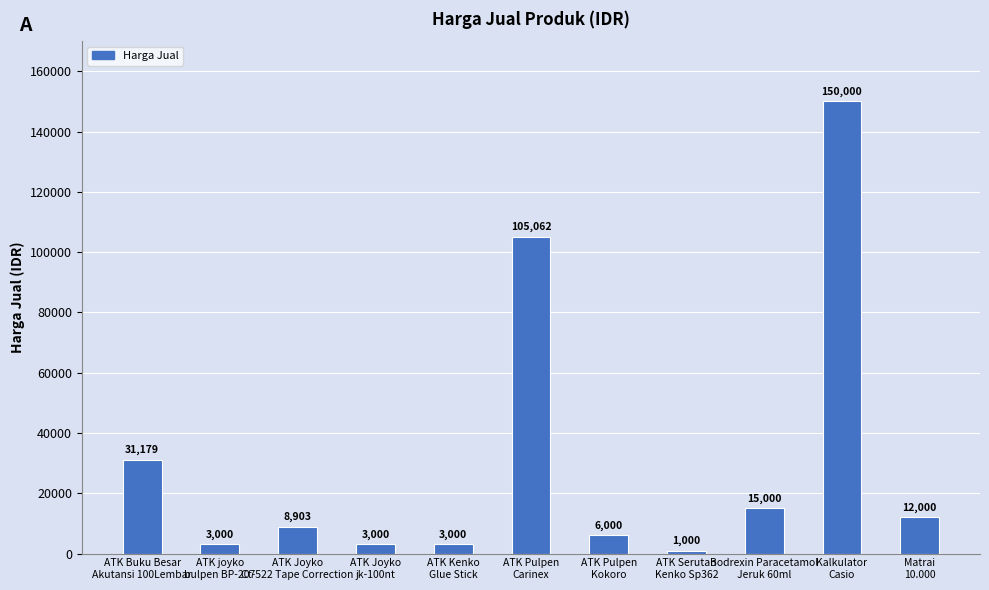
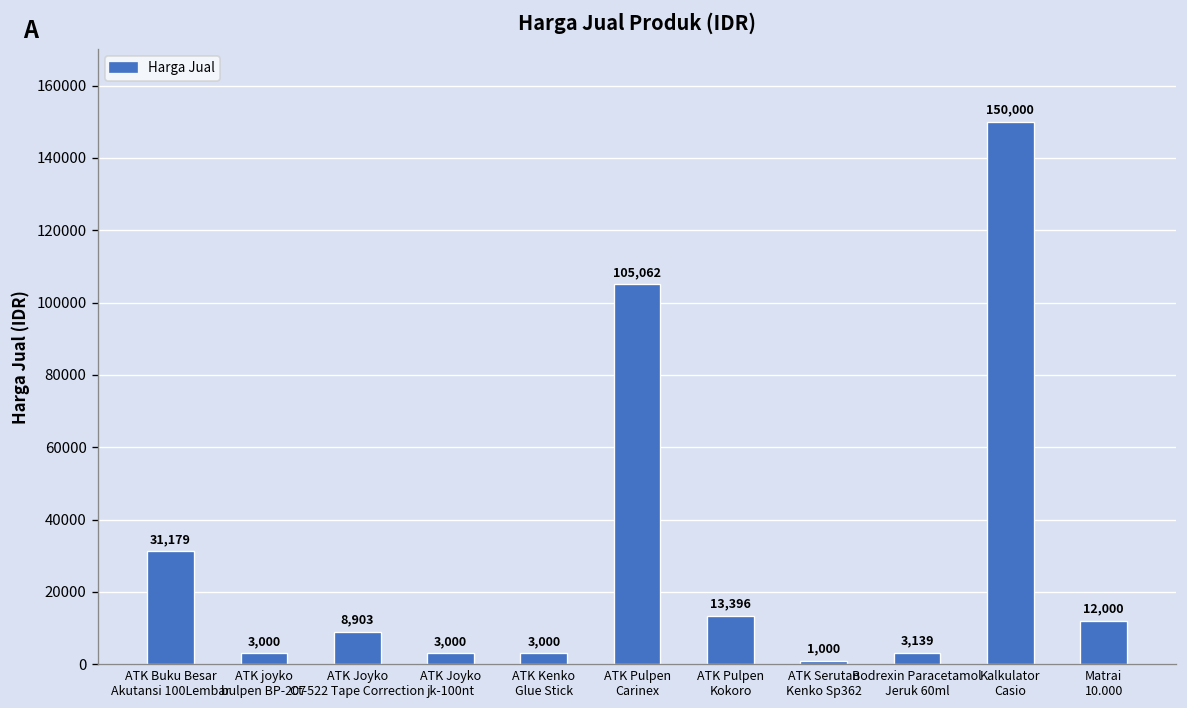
  {
    "ATK Buku Besar Akutansi 100Lembar": "31,179",
    "ATK Joyko Ct-522 Tape Correction": "8,903",
    "ATK Joyko jk-100nt": "3,000",
    "ATK Kenko Glue Stick": "3,000",
    "ATK Pulpen Carinex": "105,062",
-   "ATK Pulpen Kokoro": "6,000",
+   "ATK Pulpen Kokoro": "13,396",
    "ATK Serutan Kenko Sp362": "1,000",
-   "Bodrexin Paracetamol Jeruk 60ml": "15,000",
+   "Bodrexin Paracetamol Jeruk 60ml": "3,139",
    "Kalkulator Casio": "150,000",
    "Matrai 10.000": "12,000"
  }
